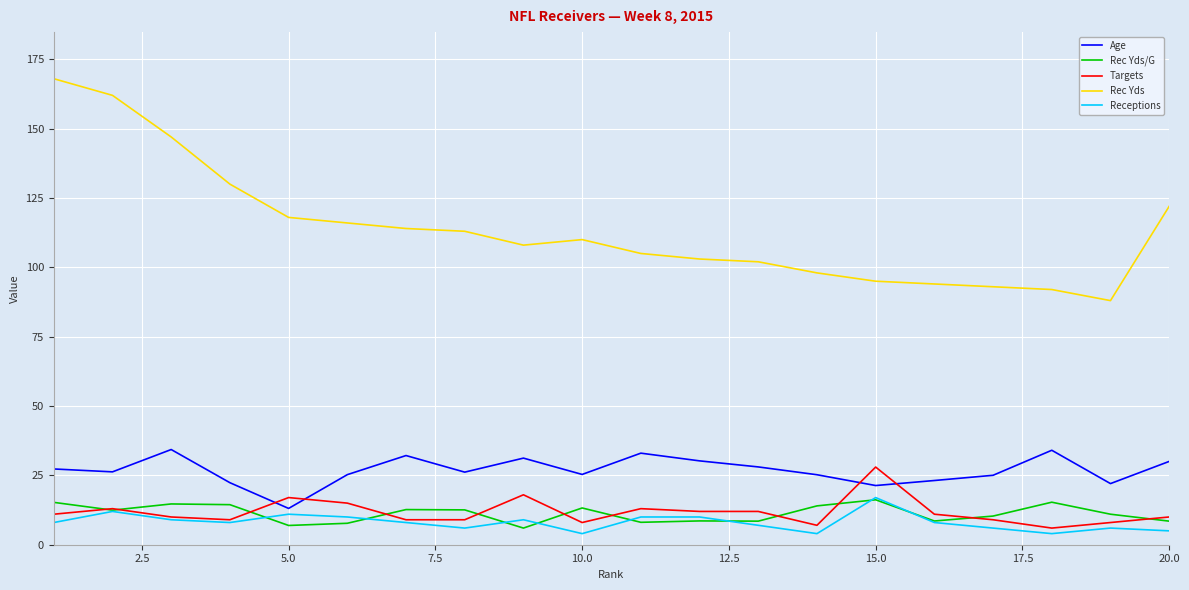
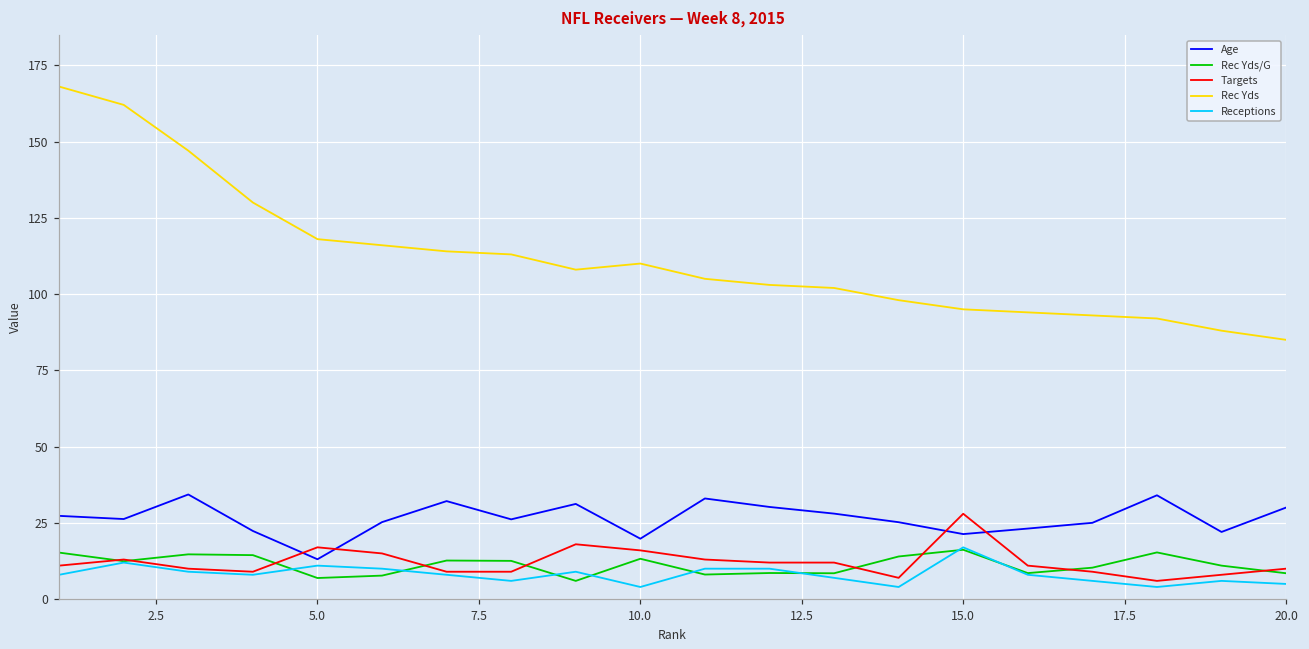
  {
    "Age": {
      "5.0": 13,
-     "10.0": 25,
+     "10.0": 20,
      "15.0": 21,
      "20.0": 30
    },
    "Rec Yds/G": {
      "5.0": 7,
      "10.0": 13,
      "20.0": 9
    },
    "Targets": {
      "5.0": 17,
-     "10.0": 8,
+     "10.0": 16,
      "15.0": 28,
      "20.0": 10
    },
    "Rec Yds": {
      "5.0": 118,
      "10.0": 110,
      "15.0": 95,
-     "20.0": 122
+     "20.0": 85
    },
    "Receptions": {
      "5.0": 11,
      "10.0": 4,
      "20.0": 5
    }
  }
